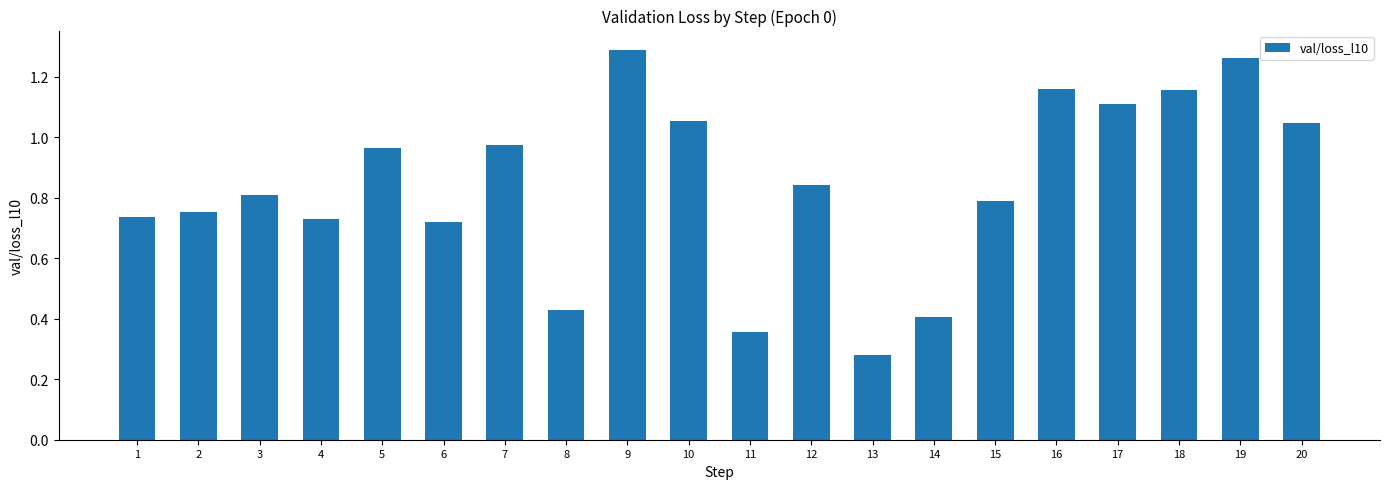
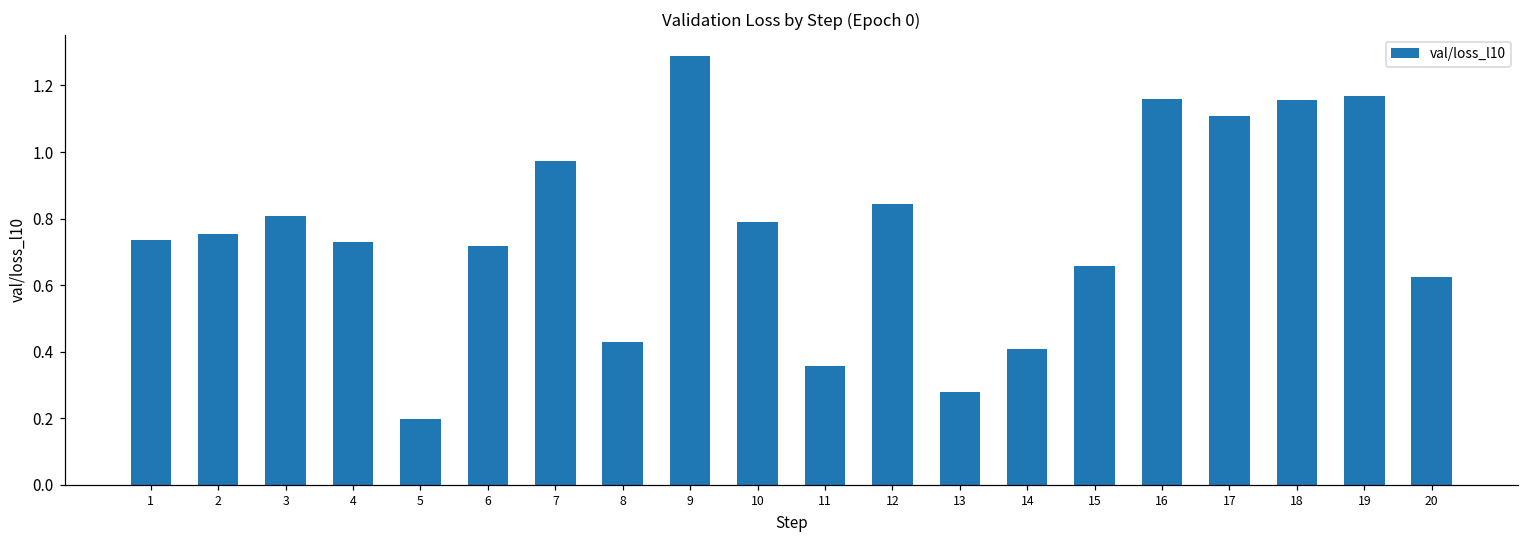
  {
    "1": 0.73,
    "2": 0.75,
    "3": 0.81,
    "4": 0.73,
-   "5": 0.96,
+   "5": 0.20,
    "6": 0.72,
    "7": 0.97,
    "8": 0.43,
    "9": 1.29,
-   "10": 1.05,
+   "10": 0.79,
    "11": 0.36,
    "12": 0.84,
    "13": 0.28,
    "14": 0.41,
-   "15": 0.79,
+   "15": 0.66,
    "16": 1.16,
    "17": 1.11,
    "18": 1.15,
-   "19": 1.26,
-   "20": 1.05
+   "19": 1.17,
+   "20": 0.63
  }
